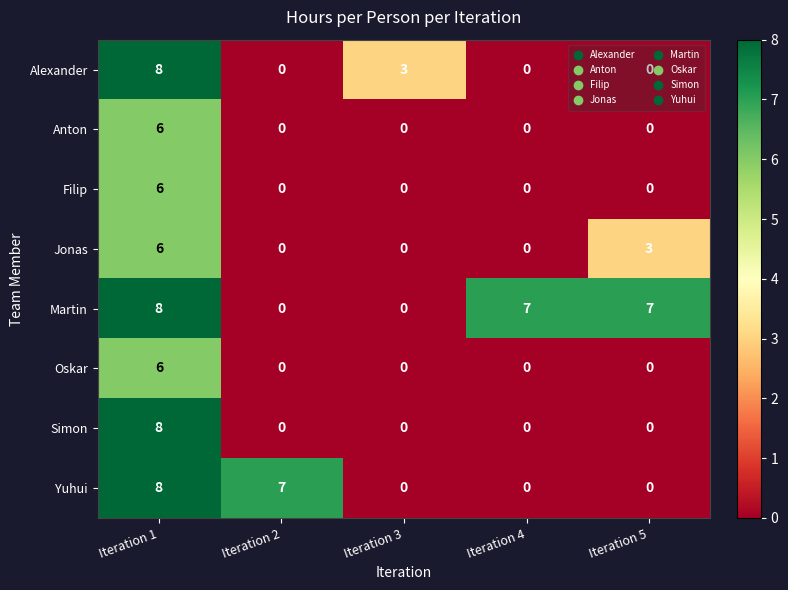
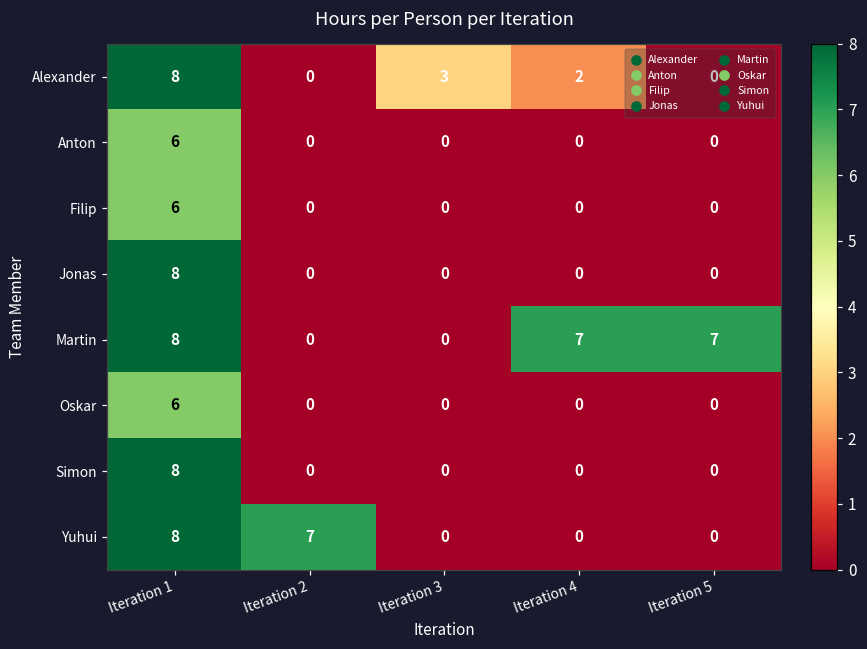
  {
    "Alexander": {
      "Iteration 1": 8,
      "Iteration 2": 0,
      "Iteration 3": 3,
-     "Iteration 4": 0
+     "Iteration 4": 2
    },
    "Anton": {
      "Iteration 1": 6,
      "Iteration 2": 0,
      "Iteration 3": 0,
      "Iteration 4": 0,
      "Iteration 5": 0
    },
    "Filip": {
      "Iteration 1": 6,
      "Iteration 2": 0,
      "Iteration 3": 0,
      "Iteration 4": 0,
      "Iteration 5": 0
    },
    "Jonas": {
-     "Iteration 1": 6,
+     "Iteration 1": 8,
      "Iteration 2": 0,
      "Iteration 3": 0,
      "Iteration 4": 0,
-     "Iteration 5": 3
+     "Iteration 5": 0
    },
    "Martin": {
      "Iteration 1": 8,
      "Iteration 2": 0,
      "Iteration 3": 0,
      "Iteration 4": 7,
      "Iteration 5": 7
    },
    "Oskar": {
      "Iteration 1": 6,
      "Iteration 2": 0,
      "Iteration 3": 0,
      "Iteration 4": 0,
      "Iteration 5": 0
    },
    "Simon": {
      "Iteration 1": 8,
      "Iteration 2": 0,
      "Iteration 3": 0,
      "Iteration 4": 0,
      "Iteration 5": 0
    },
    "Yuhui": {
      "Iteration 1": 8,
      "Iteration 2": 7,
      "Iteration 3": 0,
      "Iteration 4": 0,
      "Iteration 5": 0
    }
  }
